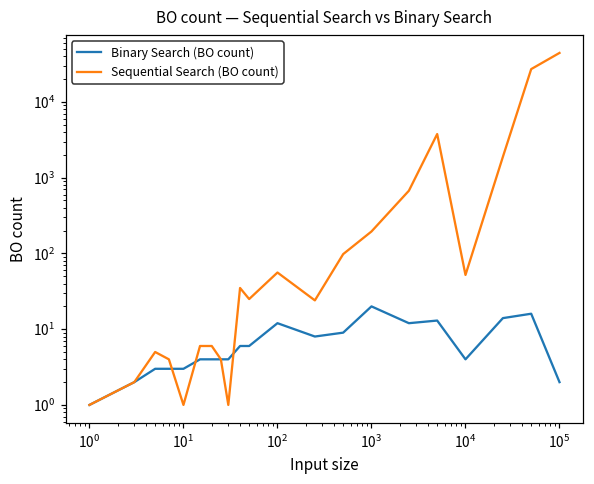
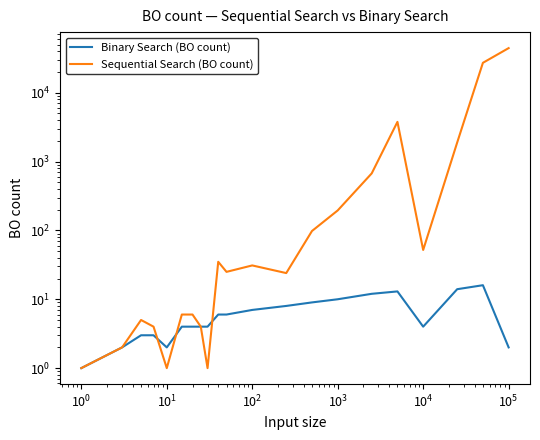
  {
    "Binary Search (BO count)": {
-     "10^1": 3,
-     "10^2": 12,
-     "10^3": 20,
+     "10^1": 2,
+     "10^2": 7,
+     "10^3": 10,
      "10^4": 4,
      "10^5": 2
    },
    "Sequential Search (BO count)": {
      "10^1": 1,
-     "10^2": 60,
+     "10^2": 30,
      "10^3": 200,
      "10^4": 50,
      "10^5": 40000
    }
  }
